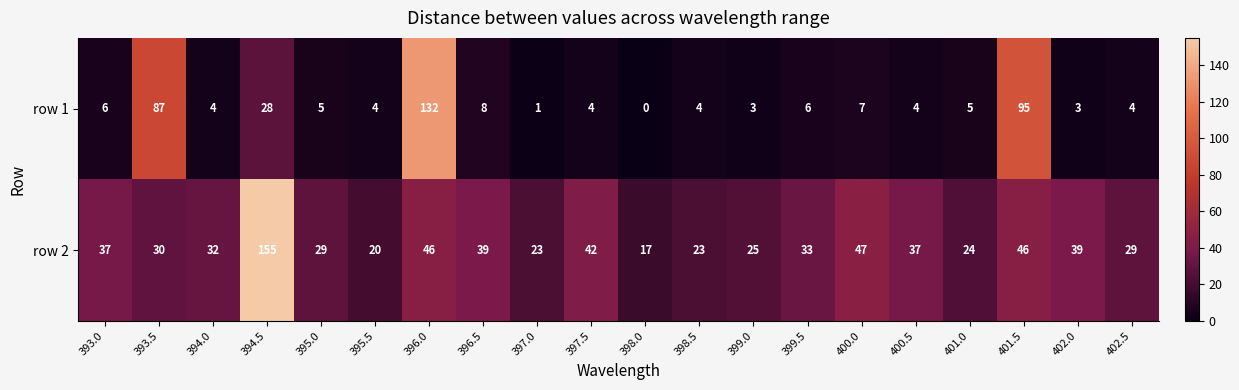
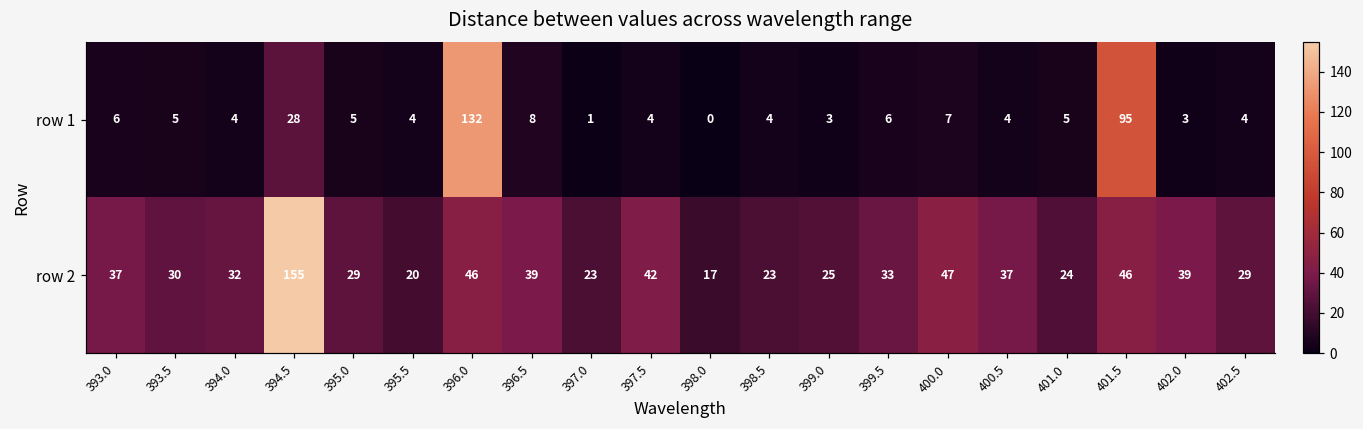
  {
    "row 1": {
      "393.0": 6,
-     "393.5": 87,
+     "393.5": 5,
      "394.0": 4,
      "394.5": 28,
      "395.0": 5,
      "395.5": 4,
      "396.0": 132,
      "396.5": 8,
      "397.0": 1,
      "397.5": 4,
      "398.0": 0,
      "398.5": 4,
      "399.0": 3,
      "399.5": 6,
      "400.0": 7,
      "400.5": 4,
      "401.0": 5,
      "401.5": 95,
      "402.0": 3,
      "402.5": 4
    },
    "row 2": {
      "393.0": 37,
      "393.5": 30,
      "394.0": 32,
      "394.5": 155,
      "395.0": 29,
      "395.5": 20,
      "396.0": 46,
      "396.5": 39,
      "397.0": 23,
      "397.5": 42,
      "398.0": 17,
      "398.5": 23,
      "399.0": 25,
      "399.5": 33,
      "400.0": 47,
      "400.5": 37,
      "401.0": 24,
      "401.5": 46,
      "402.0": 39,
      "402.5": 29
    }
  }
